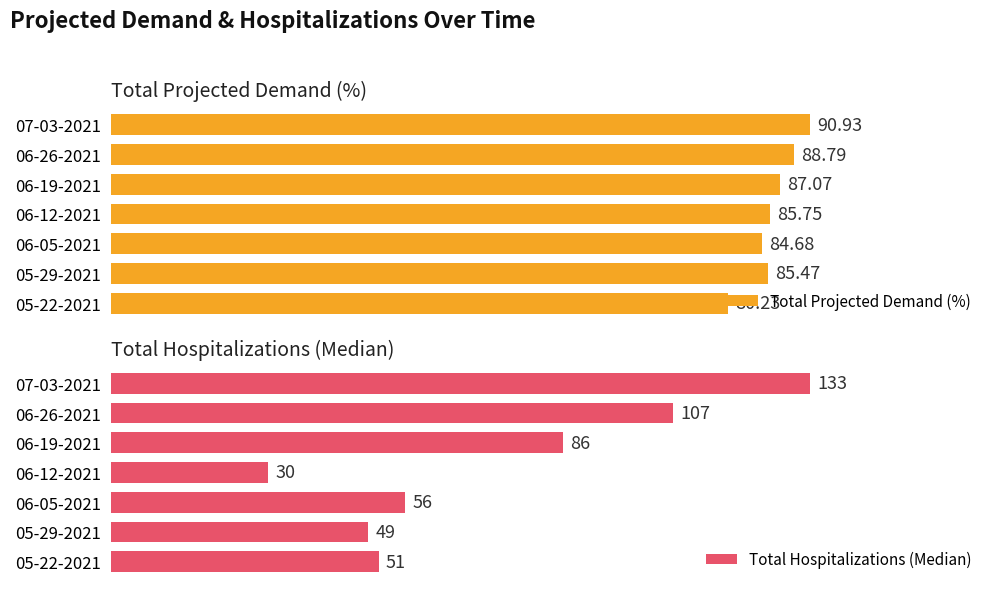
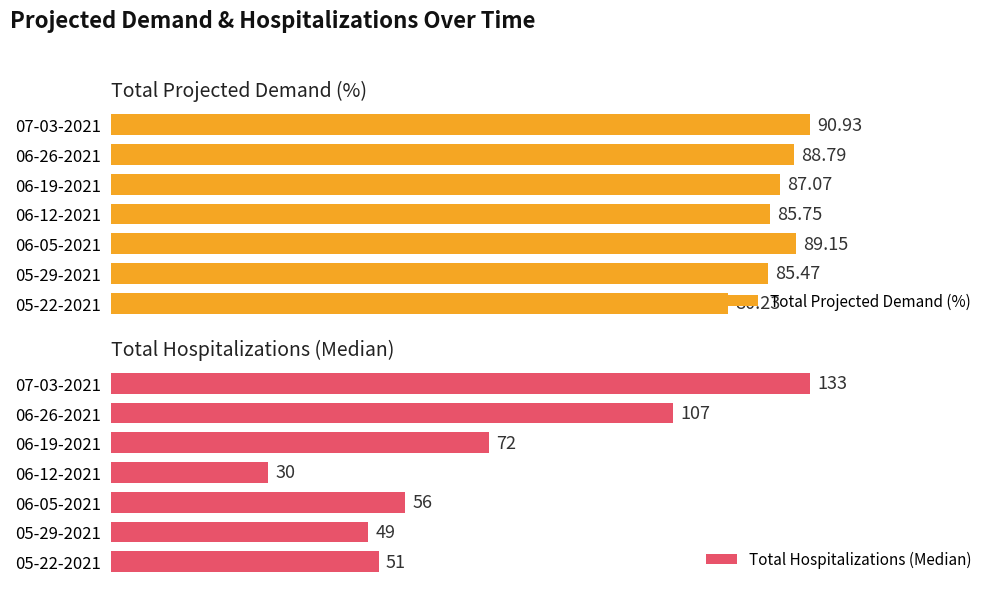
  {
    "Total Projected Demand (%)": {
      "07-03-2021": 90.93,
      "06-26-2021": 88.79,
      "06-19-2021": 87.07,
      "06-12-2021": 85.75,
-     "06-05-2021": 84.68,
+     "06-05-2021": 89.15,
      "05-29-2021": 85.47,
      "05-22-2021": 80.23
    },
    "Total Hospitalizations (Median)": {
      "07-03-2021": 133,
      "06-26-2021": 107,
-     "06-19-2021": 86,
+     "06-19-2021": 72,
      "06-12-2021": 30,
      "06-05-2021": 56,
      "05-29-2021": 49,
      "05-22-2021": 51
    }
  }
